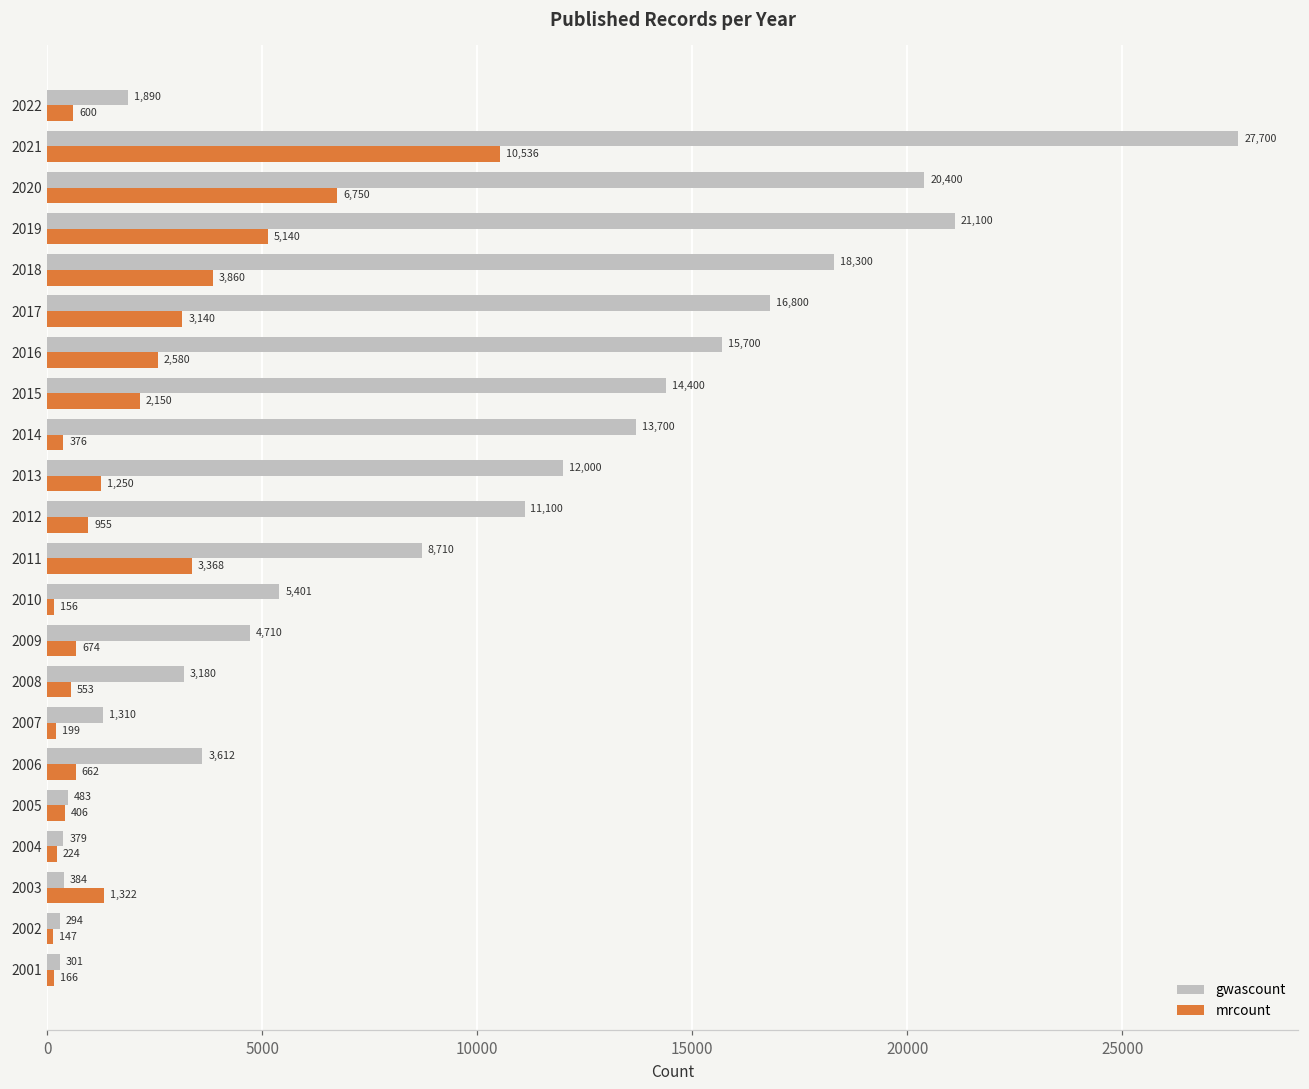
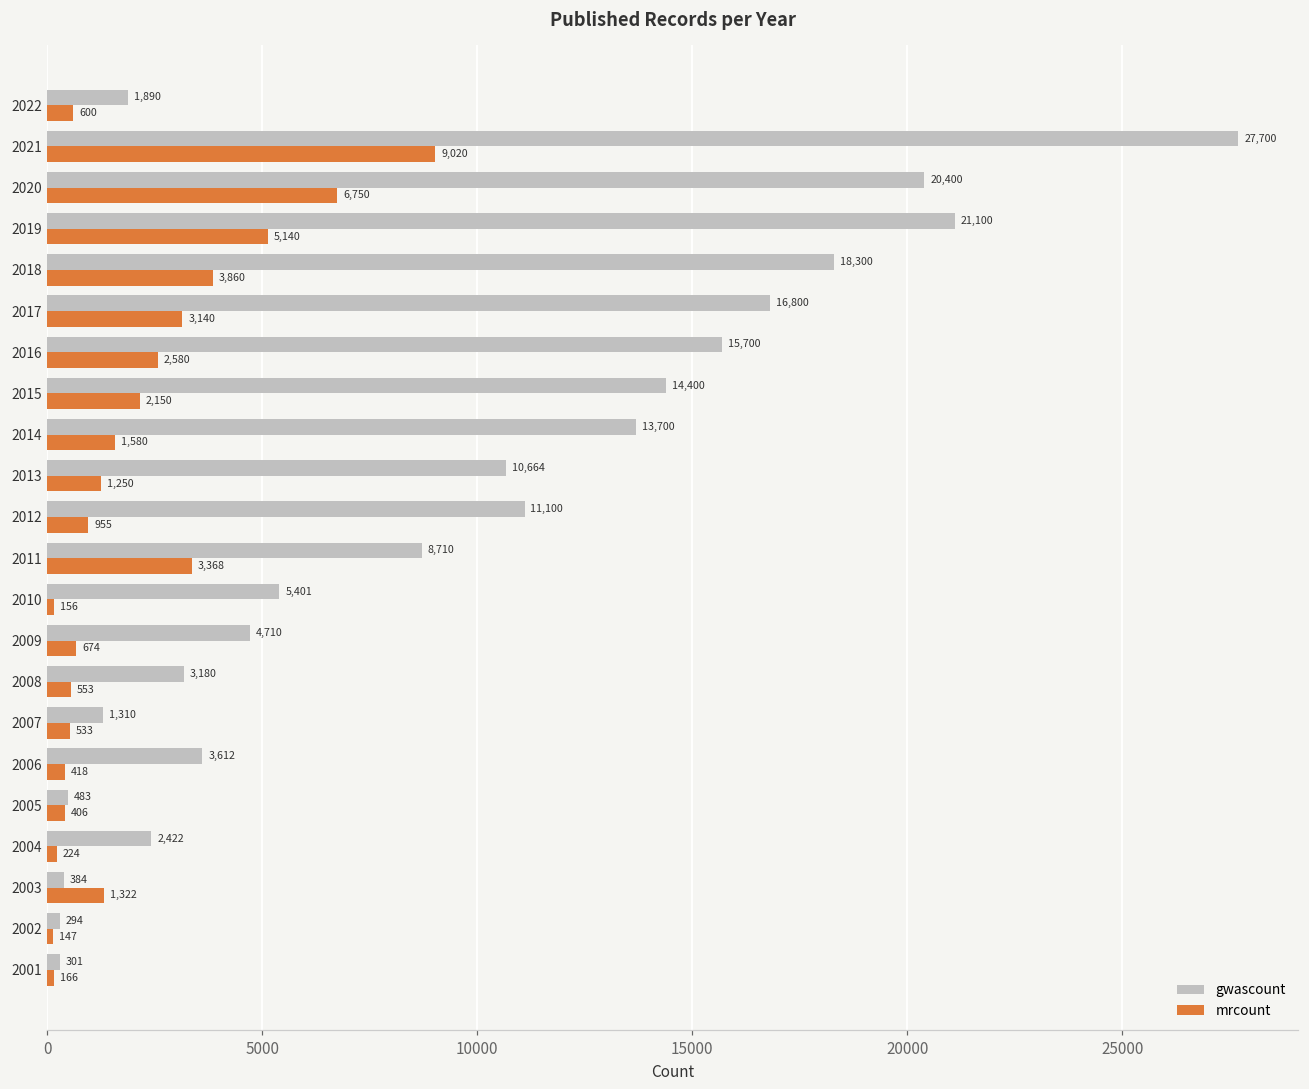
  {
    "gwascount": {
      "2022": "1,890",
      "2021": "27,700",
      "2020": "20,400",
      "2019": "21,100",
      "2018": "18,300",
      "2017": "16,800",
      "2016": "15,700",
      "2015": "14,400",
      "2014": "13,700",
-     "2013": "12,000",
+     "2013": "10,664",
      "2012": "11,100",
      "2011": "8,710",
      "2010": "5,401",
      "2009": "4,710",
      "2008": "3,180",
      "2007": "1,310",
      "2006": "3,612",
      "2005": "483",
-     "2004": "379",
+     "2004": "2,422",
      "2003": "384",
      "2002": "294",
      "2001": "301"
    },
    "mrcount": {
      "2022": "600",
-     "2021": "10,536",
+     "2021": "9,020",
      "2020": "6,750",
      "2019": "5,140",
      "2018": "3,860",
      "2017": "3,140",
      "2016": "2,580",
      "2015": "2,150",
-     "2014": "376",
+     "2014": "1,580",
      "2013": "1,250",
      "2012": "955",
      "2011": "3,368",
      "2010": "156",
      "2009": "674",
      "2008": "553",
-     "2007": "199",
-     "2006": "662",
+     "2007": "533",
+     "2006": "418",
      "2005": "406",
      "2004": "224",
      "2003": "1,322",
      "2002": "147",
      "2001": "166"
    }
  }
